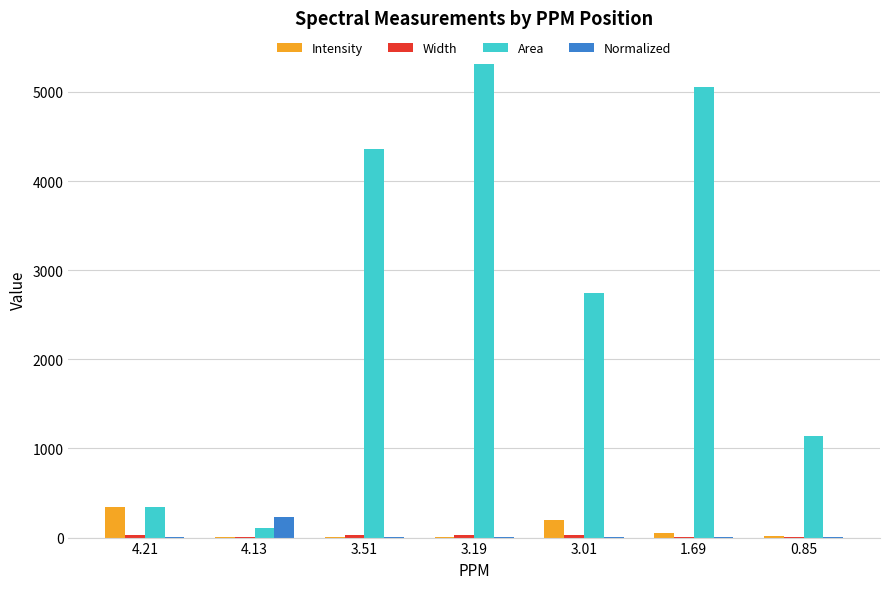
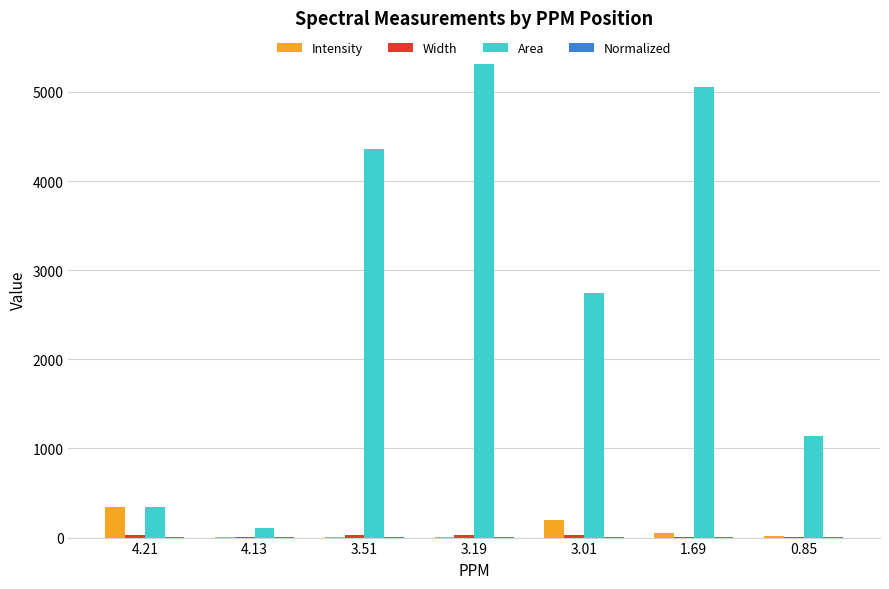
  {
    "Intensity": {
      "4.21": 300,
      "3.01": 200,
      "1.69": 0
    },
    "Width": {
      "3.01": 0
    },
    "Area": {
      "4.21": 300,
      "4.13": 100,
      "3.51": 4400,
      "3.19": 5300,
      "3.01": 2700,
      "1.69": 5100,
      "0.85": 1100
    },
    "Normalized": {
-     "4.13": 200
+     "4.13": 0
    }
  }
